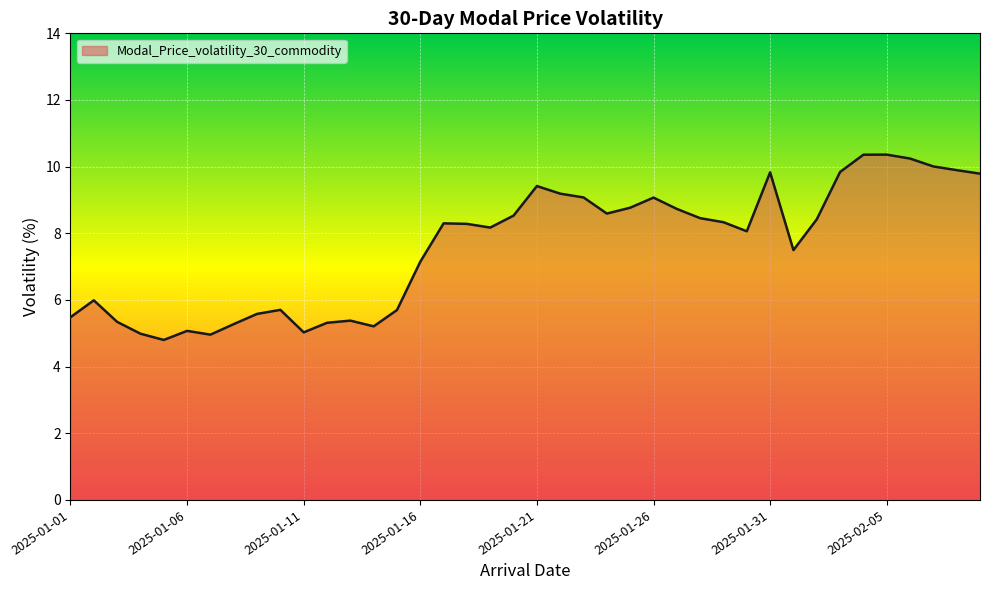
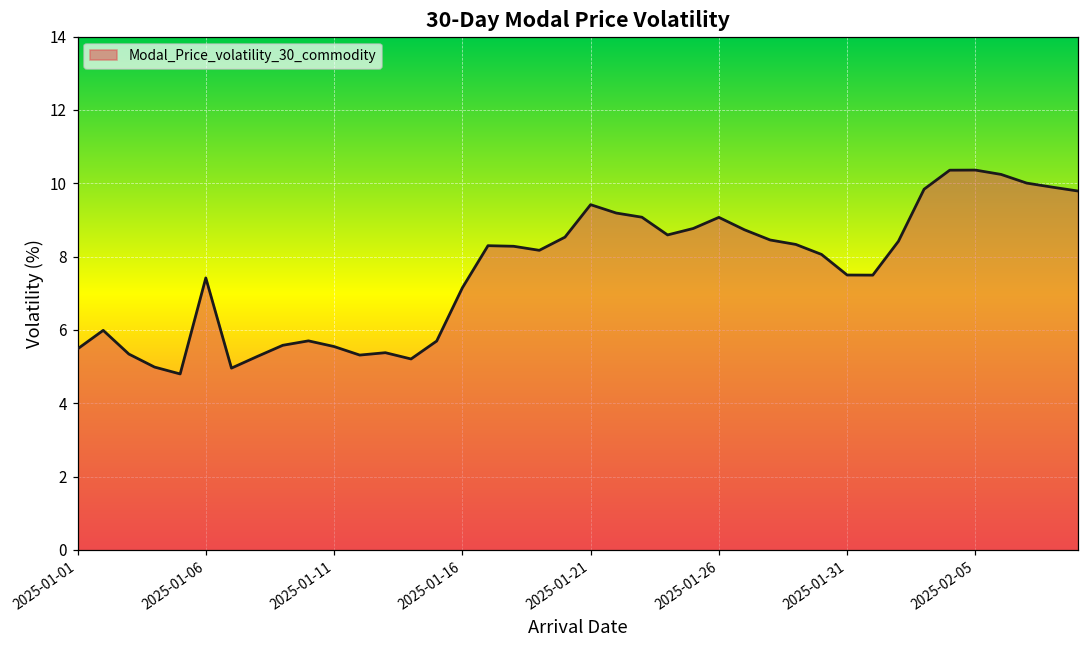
  {
    "2025-01-01": 5.5,
-   "2025-01-06": 5.1,
-   "2025-01-11": 5.0,
+   "2025-01-06": 7.4,
+   "2025-01-11": 5.5,
    "2025-01-16": 7.1,
    "2025-01-21": 9.4,
    "2025-01-26": 9.1,
-   "2025-01-31": 9.8,
+   "2025-01-31": 7.5,
    "2025-02-05": 10.4
  }
